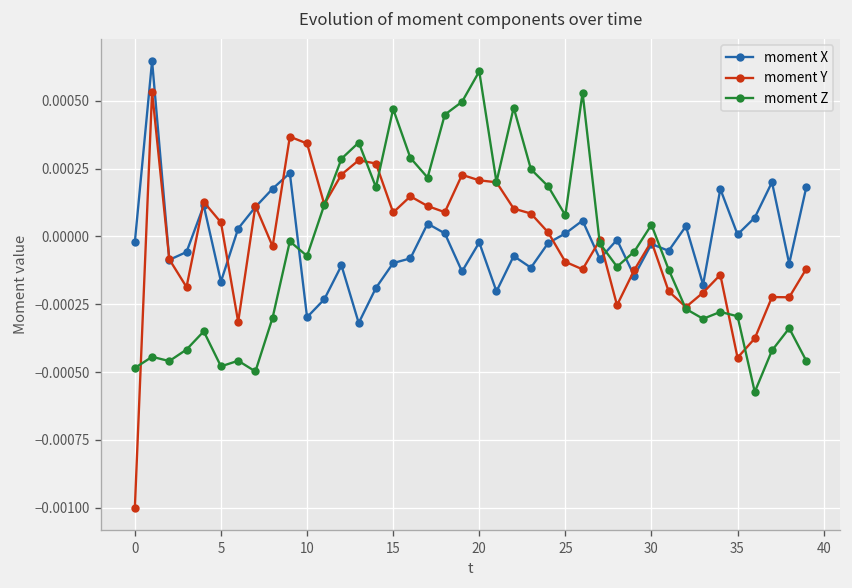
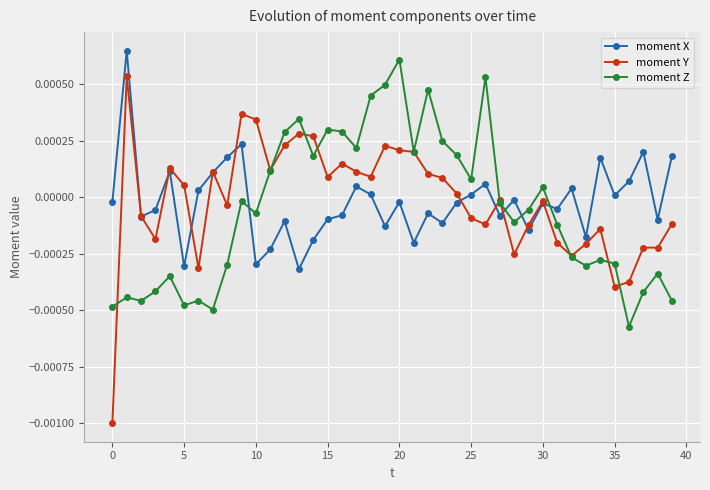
  {
    "moment X": {
      "0": -0.00002,
-     "5": -0.00017,
+     "5": -0.00031,
      "10": -0.00030,
      "15": -0.00010,
      "20": -0.00002,
      "25": 0.00001,
      "35": 0.00001
    },
    "moment Y": {
      "0": -0.00100,
      "5": 0.00005,
      "10": 0.00034,
      "15": 0.00009,
      "20": 0.00021,
      "25": -0.00009,
-     "35": -0.00045
+     "35": -0.00040
    },
    "moment Z": {
      "0": -0.00048,
      "5": -0.00048,
      "10": -0.00007,
-     "15": 0.00047,
+     "15": 0.00030,
      "20": 0.00061,
      "25": 0.00008,
      "30": 0.00004,
      "35": -0.00029
    }
  }
